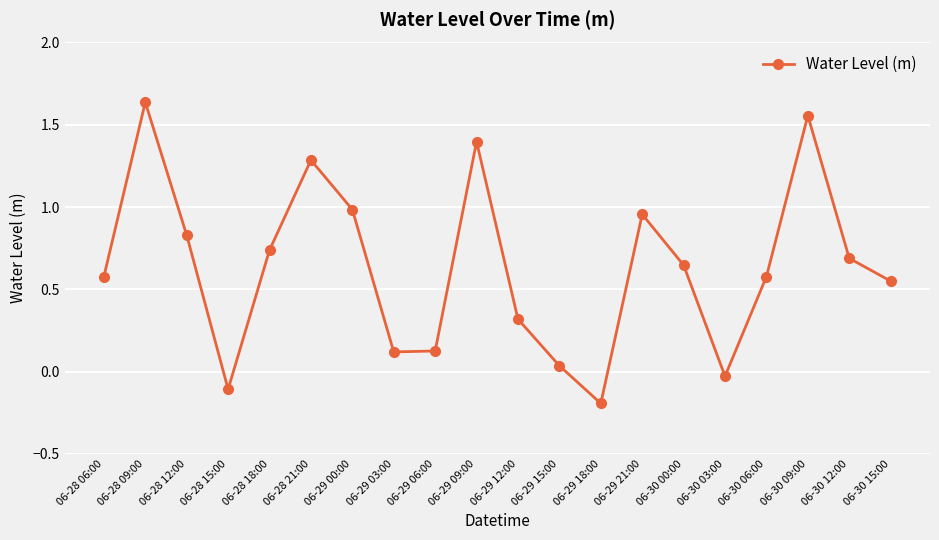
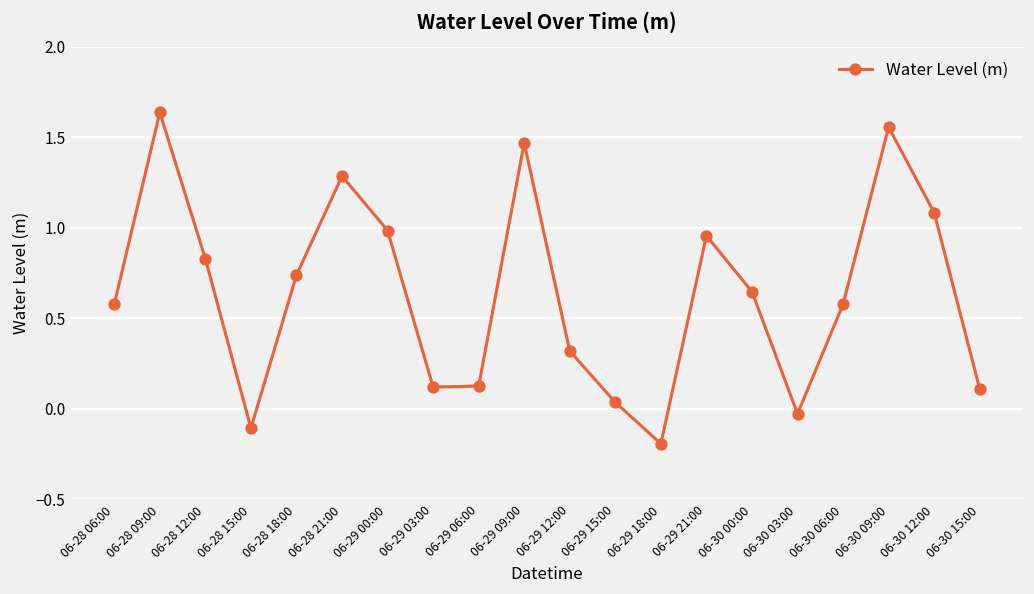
  {
    "06-28 06:00": 0.58,
    "06-28 09:00": 1.64,
    "06-28 12:00": 0.83,
    "06-28 15:00": -0.11,
    "06-28 18:00": 0.74,
    "06-28 21:00": 1.29,
    "06-29 00:00": 0.98,
    "06-29 03:00": 0.12,
    "06-29 06:00": 0.12,
-   "06-29 09:00": 1.40,
+   "06-29 09:00": 1.47,
    "06-29 12:00": 0.32,
    "06-29 15:00": 0.04,
    "06-29 18:00": -0.19,
    "06-29 21:00": 0.96,
    "06-30 00:00": 0.65,
    "06-30 03:00": -0.03,
    "06-30 06:00": 0.58,
    "06-30 09:00": 1.56,
-   "06-30 12:00": 0.69,
-   "06-30 15:00": 0.55
+   "06-30 12:00": 1.08,
+   "06-30 15:00": 0.11
  }
